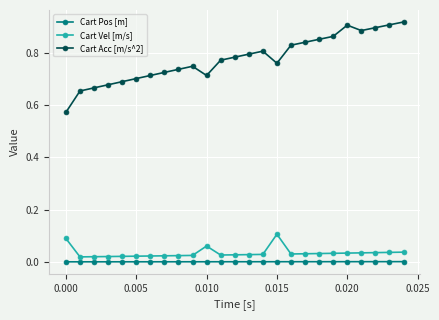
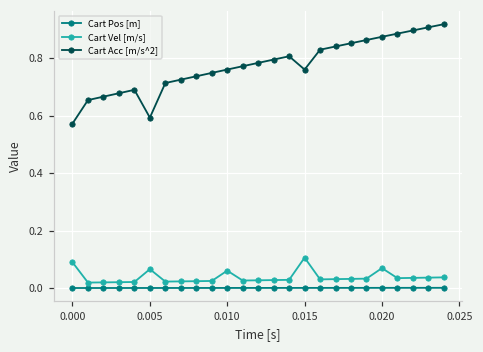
  {
    "Cart Pos [m]": {
      "0.000": 0.00,
      "0.005": 0.00,
      "0.010": 0.00,
      "0.015": 0.00,
      "0.020": 0.00
    },
    "Cart Vel [m/s]": {
      "0.000": 0.09,
-     "0.005": 0.02,
+     "0.005": 0.07,
      "0.010": 0.06,
      "0.015": 0.11,
-     "0.020": 0.03
+     "0.020": 0.07
    },
    "Cart Acc [m/s^2]": {
      "0.000": 0.57,
-     "0.005": 0.70,
-     "0.010": 0.71,
+     "0.005": 0.59,
+     "0.010": 0.76,
      "0.015": 0.76,
-     "0.020": 0.91
+     "0.020": 0.87
    }
  }
